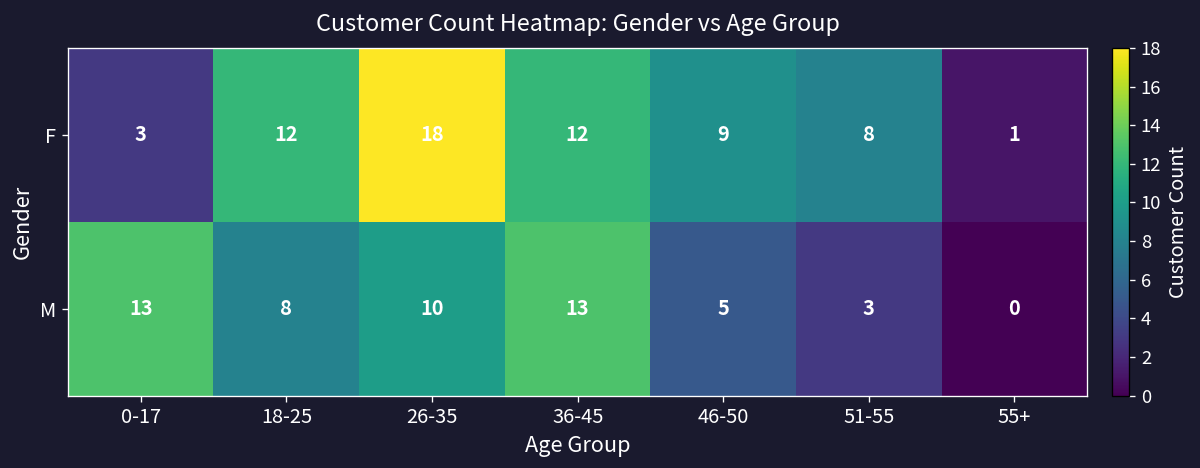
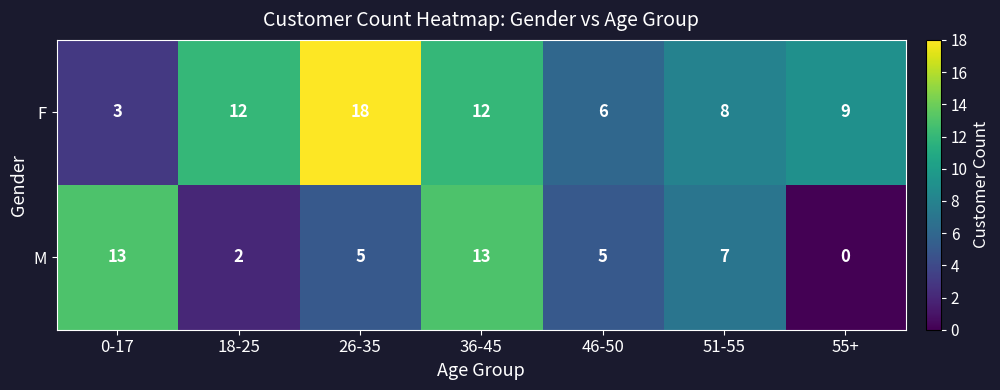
  {
    "F": {
      "0-17": 3,
      "18-25": 12,
      "26-35": 18,
      "36-45": 12,
-     "46-50": 9,
+     "46-50": 6,
      "51-55": 8,
-     "55+": 1
+     "55+": 9
    },
    "M": {
      "0-17": 13,
-     "18-25": 8,
-     "26-35": 10,
+     "18-25": 2,
+     "26-35": 5,
      "36-45": 13,
      "46-50": 5,
-     "51-55": 3,
+     "51-55": 7,
      "55+": 0
    }
  }
